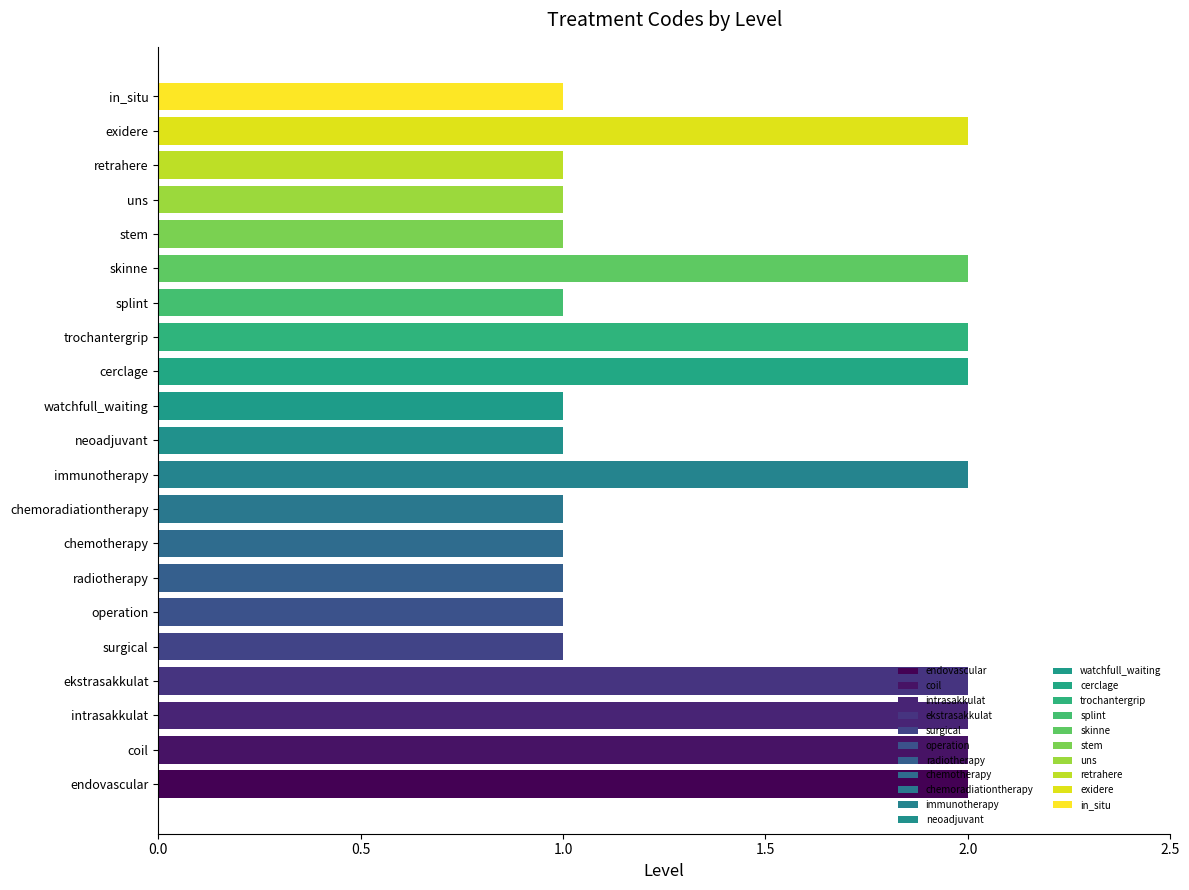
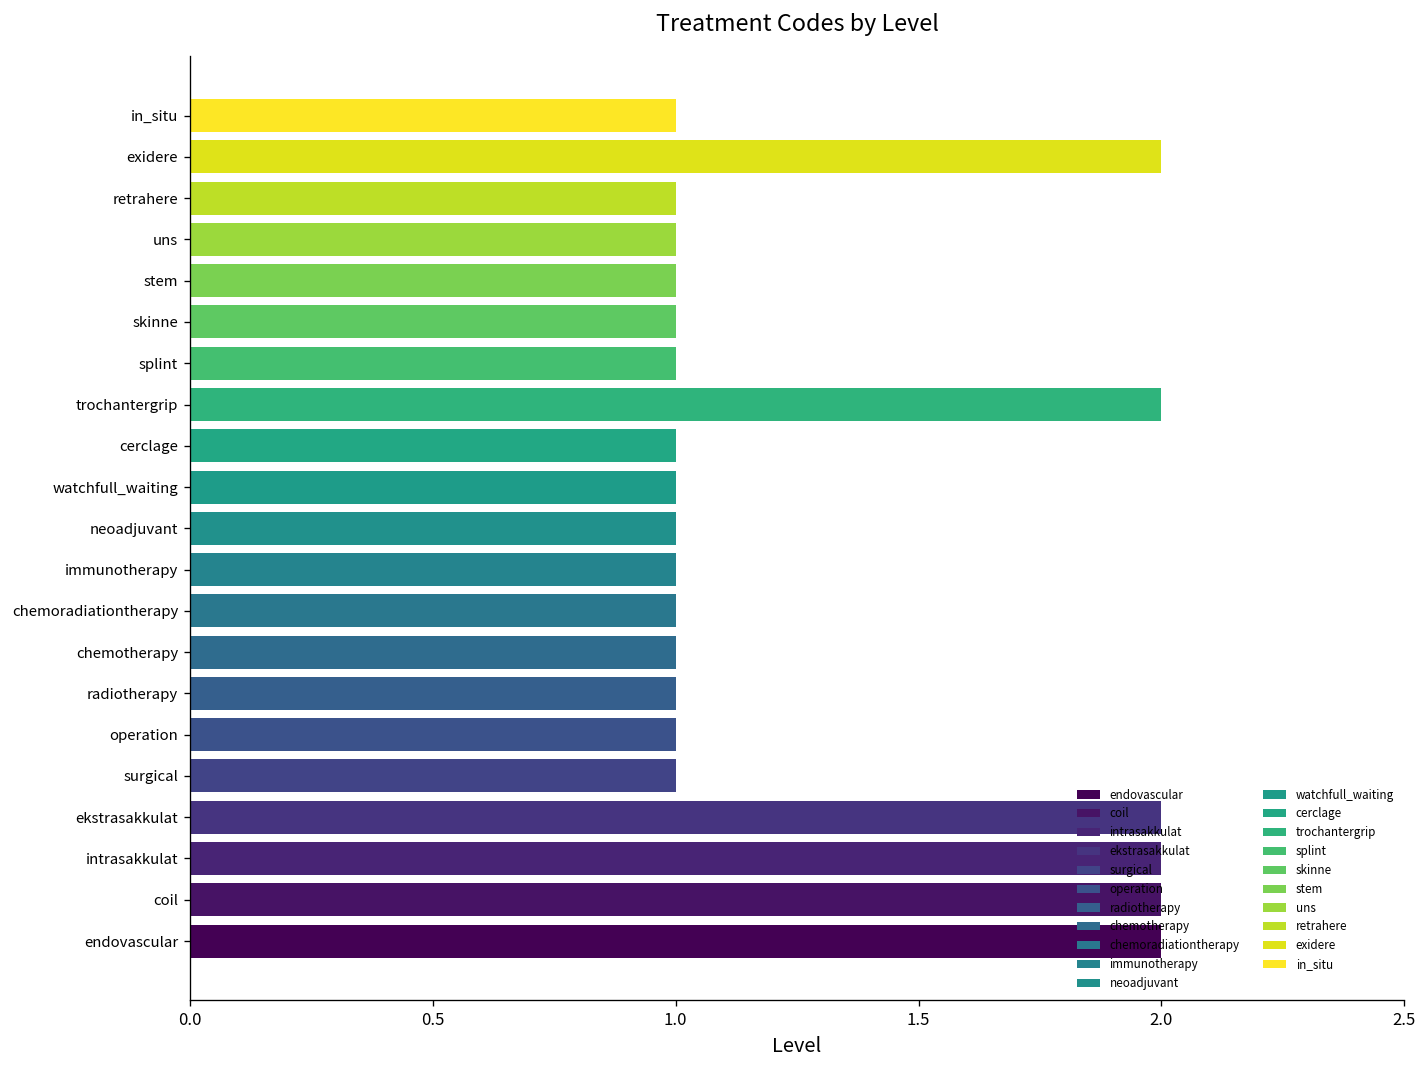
  {
    "in_situ": 1,
    "exidere": 2,
    "retrahere": 1,
    "uns": 1,
    "stem": 1,
-   "skinne": 2,
+   "skinne": 1,
    "splint": 1,
    "trochantergrip": 2,
-   "cerclage": 2,
+   "cerclage": 1,
    "watchfull_waiting": 1,
    "neoadjuvant": 1,
-   "immunotherapy": 2,
+   "immunotherapy": 1,
    "chemoradiationtherapy": 1,
    "chemotherapy": 1,
    "radiotherapy": 1,
    "operation": 1,
    "surgical": 1,
    "ekstrasakkulat": 2,
    "intrasakkulat": 2,
    "coil": 2,
    "endovascular": 2
  }
